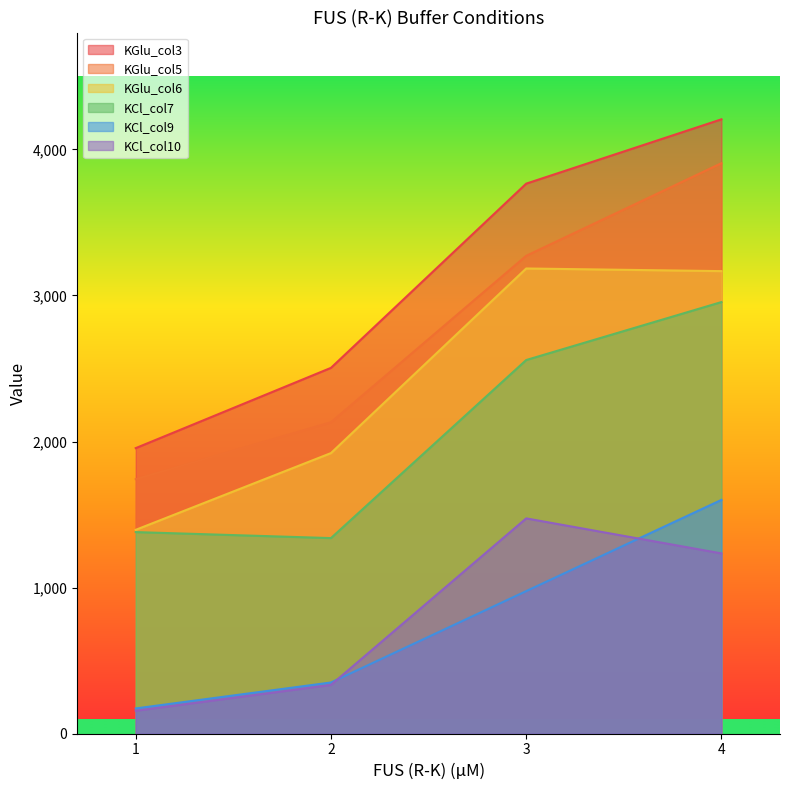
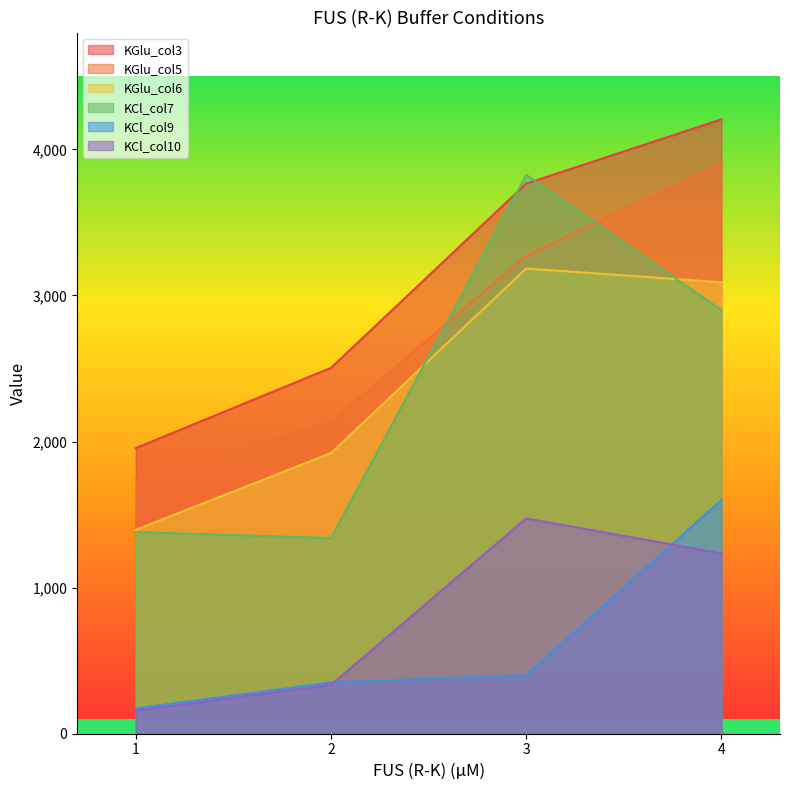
  {
    "KGlu_col6": {
      "2": "1,920",
      "3": "3,180",
-     "4": "3,170"
+     "4": "3,090"
    },
    "KCl_col7": {
      "2": "1,340",
-     "3": "2,560",
-     "4": "2,950"
+     "3": "3,830",
+     "4": "2,900"
    },
    "KCl_col9": {
-     "3": "980",
+     "3": "400",
      "4": "1,600"
    },
    "KCl_col10": {
      "3": "1,470",
      "4": "1,230"
    }
  }
